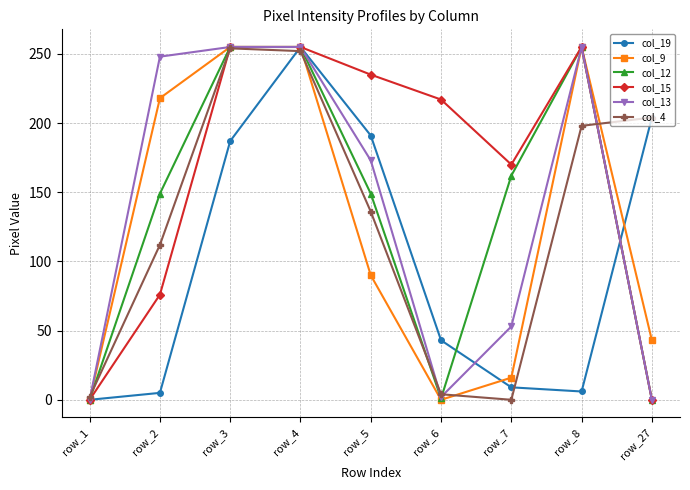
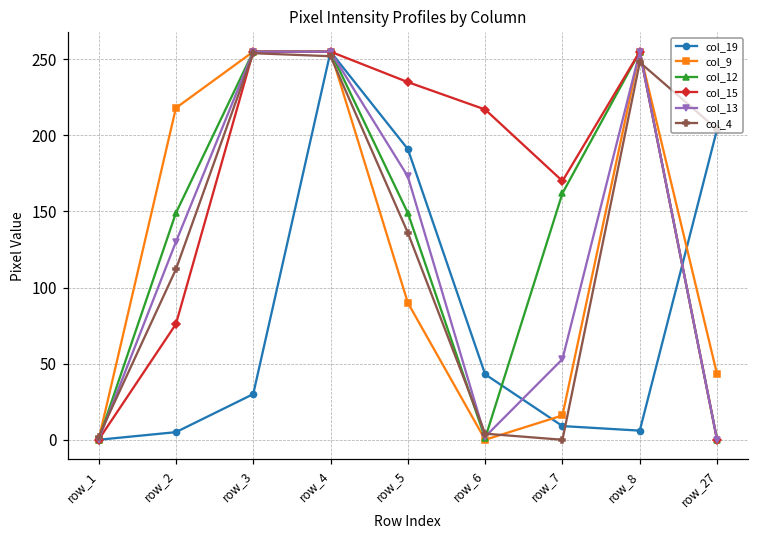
  {
    "col_19": {
      "row_2": 5,
-     "row_3": 187,
+     "row_3": 30,
      "row_5": 191,
      "row_6": 43,
      "row_7": 9,
      "row_8": 6
    },
    "col_9": {
      "row_2": 218,
      "row_5": 90,
      "row_7": 16,
      "row_27": 43
    },
    "col_12": {
      "row_2": 149,
      "row_5": 149,
      "row_7": 162
    },
    "col_15": {
      "row_2": 76,
      "row_5": 235,
      "row_6": 217,
      "row_7": 170
    },
    "col_13": {
-     "row_2": 248,
+     "row_2": 130,
      "row_5": 173,
      "row_7": 53
    },
    "col_4": {
      "row_1": 2,
      "row_2": 112,
      "row_4": 252,
      "row_5": 136,
      "row_6": 4,
      "row_7": 0,
-     "row_8": 198
+     "row_8": 248
    }
  }
